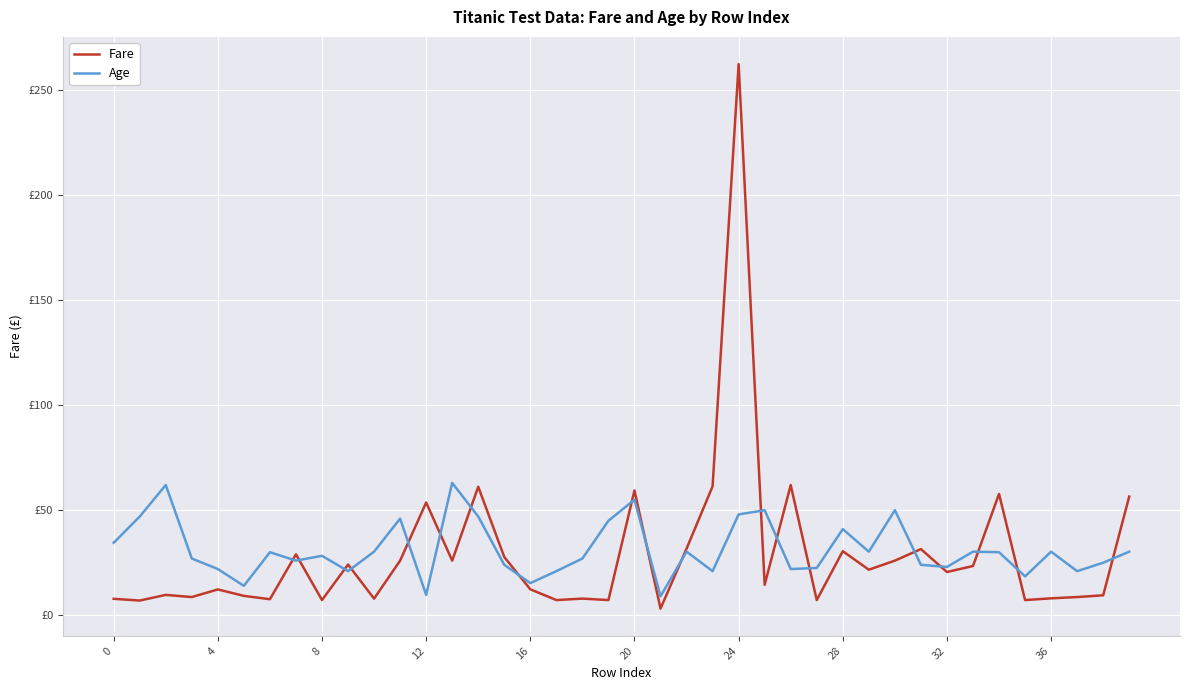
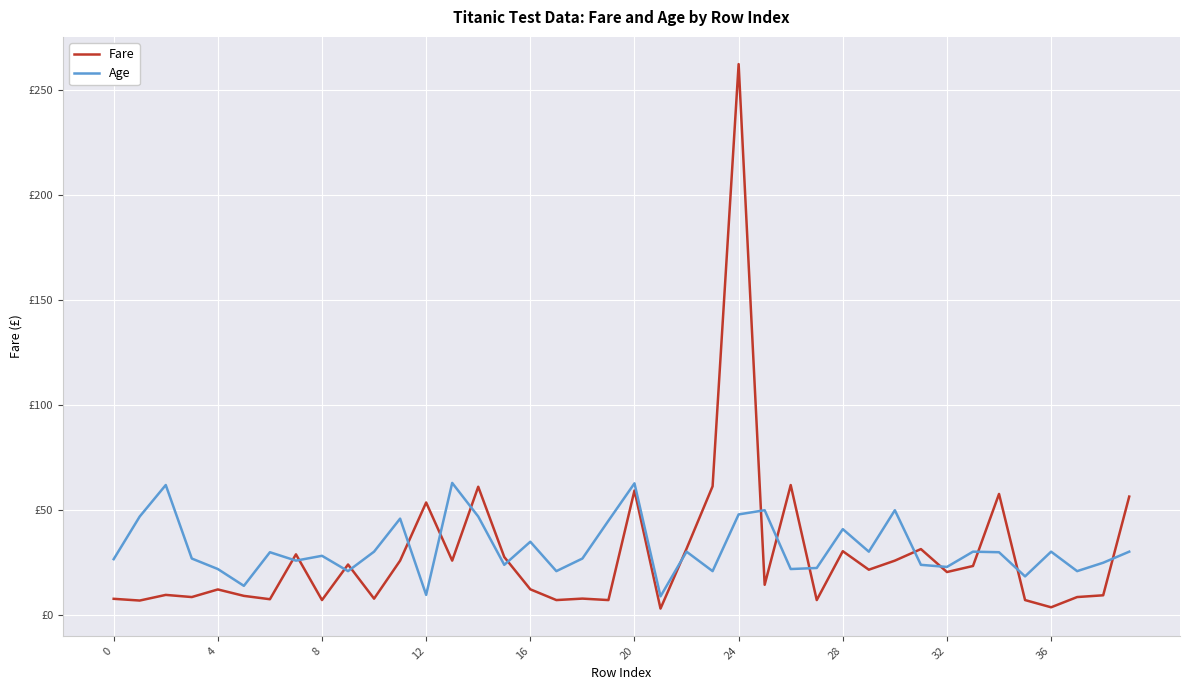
  {
    "Fare": {
      "0": "£8",
      "4": "£12",
      "8": "£7",
      "12": "£54",
      "16": "£12",
      "20": "£59",
      "24": "£262",
      "28": "£31",
      "32": "£21",
-     "36": "£8"
+     "36": "£4"
    },
    "Age": {
-     "0": "£35",
+     "0": "£27",
      "4": "£22",
      "8": "£28",
      "12": "£10",
-     "16": "£15",
-     "20": "£55",
+     "16": "£35",
+     "20": "£63",
      "24": "£48",
      "28": "£41",
      "32": "£23",
      "36": "£30"
    }
  }
